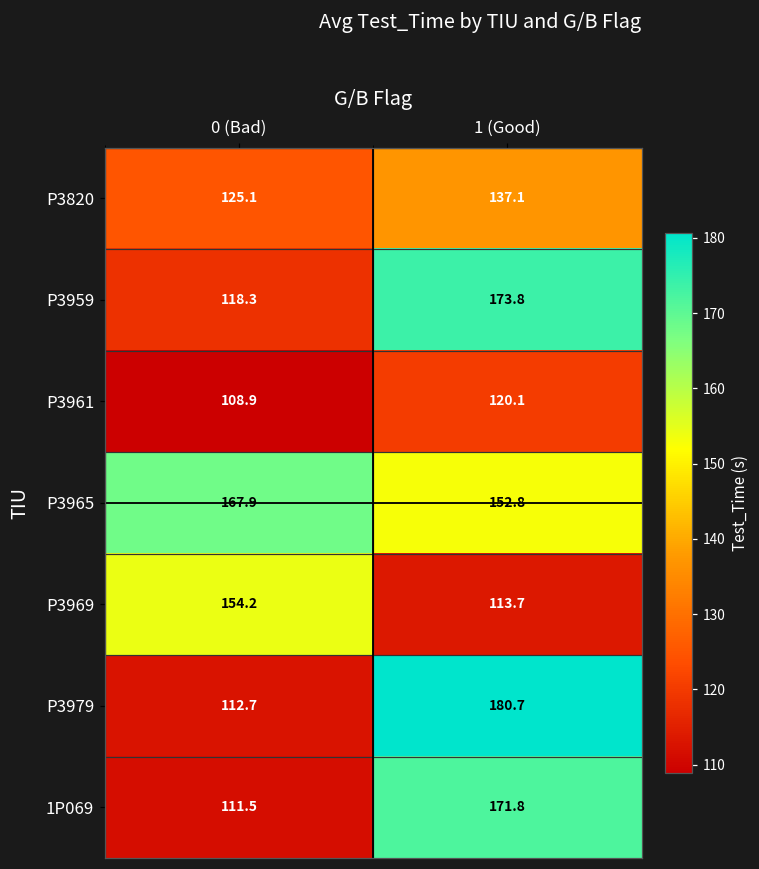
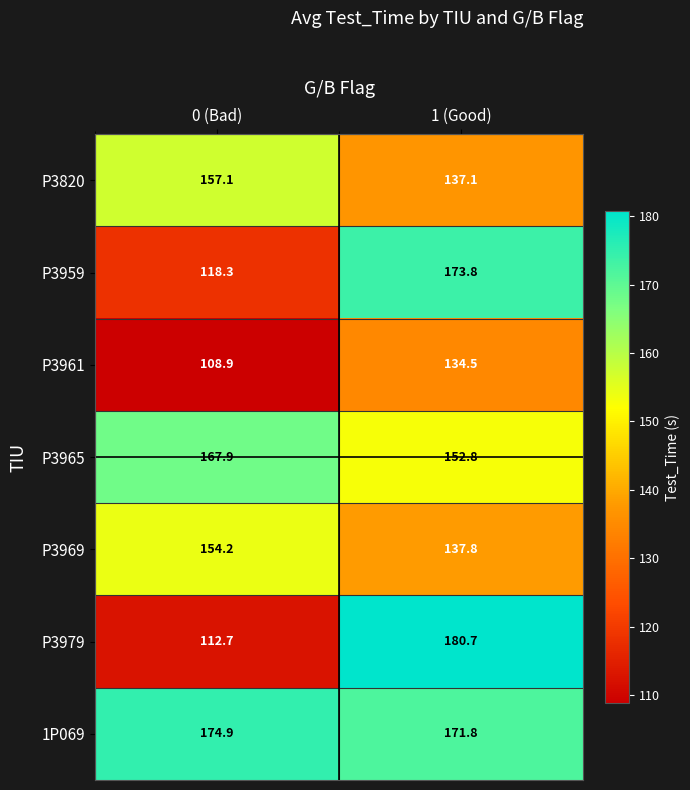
  {
    "P3820": {
-     "0 (Bad)": 125.1,
+     "0 (Bad)": 157.1,
      "1 (Good)": 137.1
    },
    "P3959": {
      "0 (Bad)": 118.3,
      "1 (Good)": 173.8
    },
    "P3961": {
      "0 (Bad)": 108.9,
-     "1 (Good)": 120.1
+     "1 (Good)": 134.5
    },
    "P3965": {
      "0 (Bad)": 167.9,
      "1 (Good)": 152.8
    },
    "P3969": {
      "0 (Bad)": 154.2,
-     "1 (Good)": 113.7
+     "1 (Good)": 137.8
    },
    "P3979": {
      "0 (Bad)": 112.7,
      "1 (Good)": 180.7
    },
    "1P069": {
-     "0 (Bad)": 111.5,
+     "0 (Bad)": 174.9,
      "1 (Good)": 171.8
    }
  }
